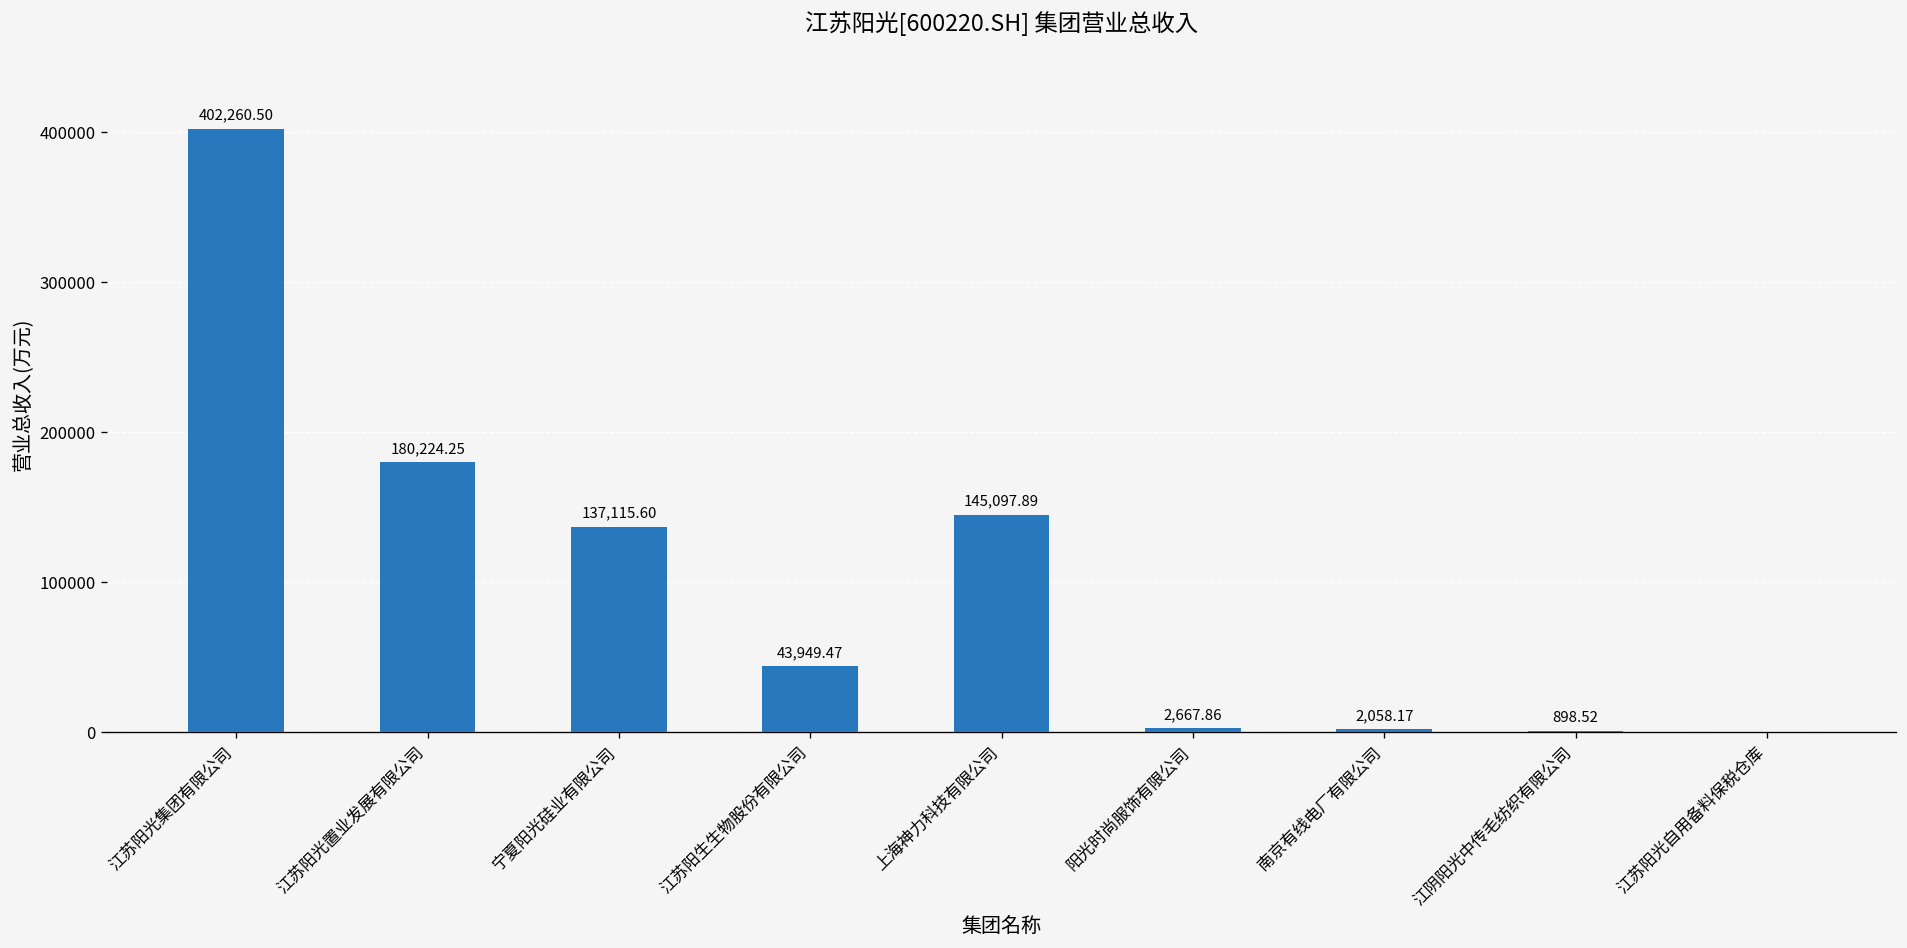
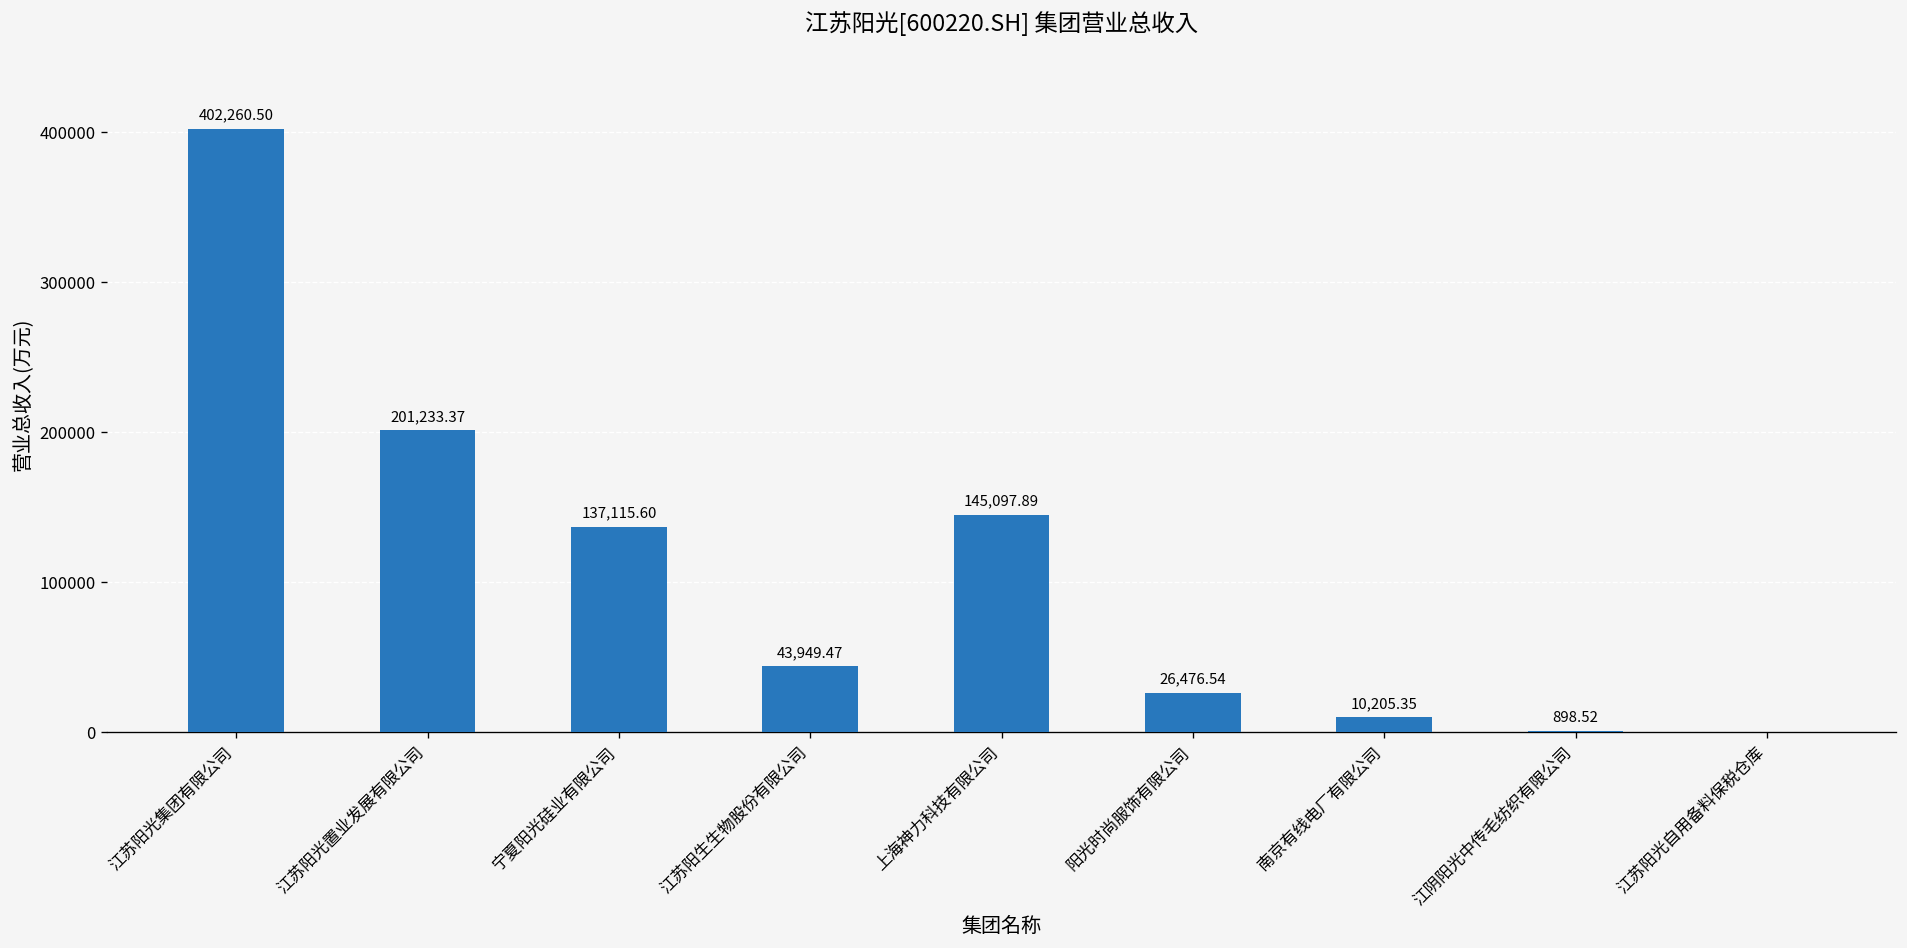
  {
    "江苏阳光集团有限公司": "402,260.50",
-   "江苏阳光置业发展有限公司": "180,224.25",
+   "江苏阳光置业发展有限公司": "201,233.37",
    "宁夏阳光硅业有限公司": "137,115.60",
    "江苏阳生生物股份有限公司": "43,949.47",
    "上海神力科技有限公司": "145,097.89",
-   "阳光时尚服饰有限公司": "2,667.86",
-   "南京有线电厂有限公司": "2,058.17",
+   "阳光时尚服饰有限公司": "26,476.54",
+   "南京有线电厂有限公司": "10,205.35",
    "江阴阳光中传毛纺织有限公司": "898.52"
  }
